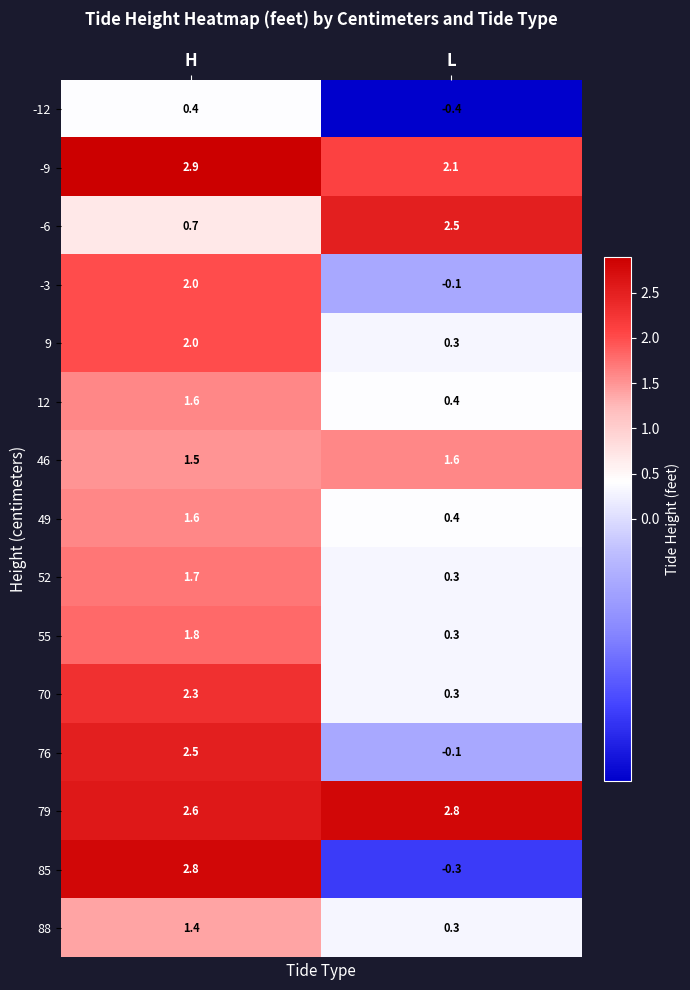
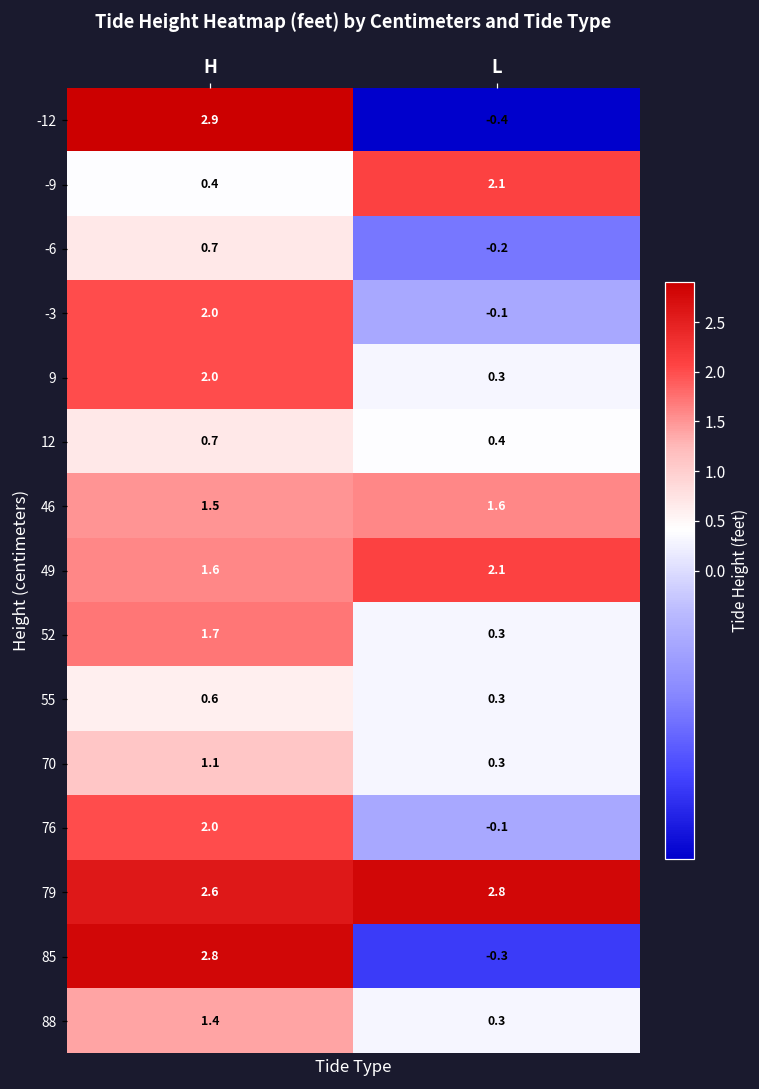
  {
    "-12": {
-     "H": 0.4,
+     "H": 2.9,
      "L": -0.4
    },
    "-9": {
-     "H": 2.9,
+     "H": 0.4,
      "L": 2.1
    },
    "-6": {
      "H": 0.7,
-     "L": 2.5
+     "L": -0.2
    },
    "-3": {
      "H": 2.0,
      "L": -0.1
    },
    "9": {
      "H": 2.0,
      "L": 0.3
    },
    "12": {
-     "H": 1.6,
+     "H": 0.7,
      "L": 0.4
    },
    "46": {
      "H": 1.5,
      "L": 1.6
    },
    "49": {
      "H": 1.6,
-     "L": 0.4
+     "L": 2.1
    },
    "52": {
      "H": 1.7,
      "L": 0.3
    },
    "55": {
-     "H": 1.8,
+     "H": 0.6,
      "L": 0.3
    },
    "70": {
-     "H": 2.3,
+     "H": 1.1,
      "L": 0.3
    },
    "76": {
-     "H": 2.5,
+     "H": 2.0,
      "L": -0.1
    },
    "79": {
      "H": 2.6,
      "L": 2.8
    },
    "85": {
      "H": 2.8,
      "L": -0.3
    },
    "88": {
      "H": 1.4,
      "L": 0.3
    }
  }
